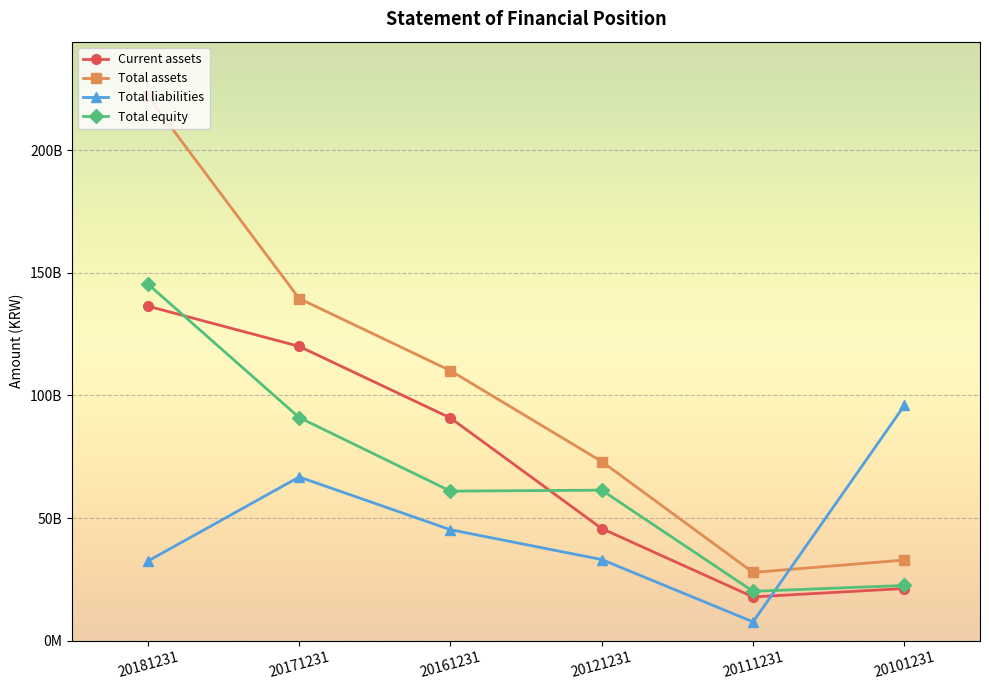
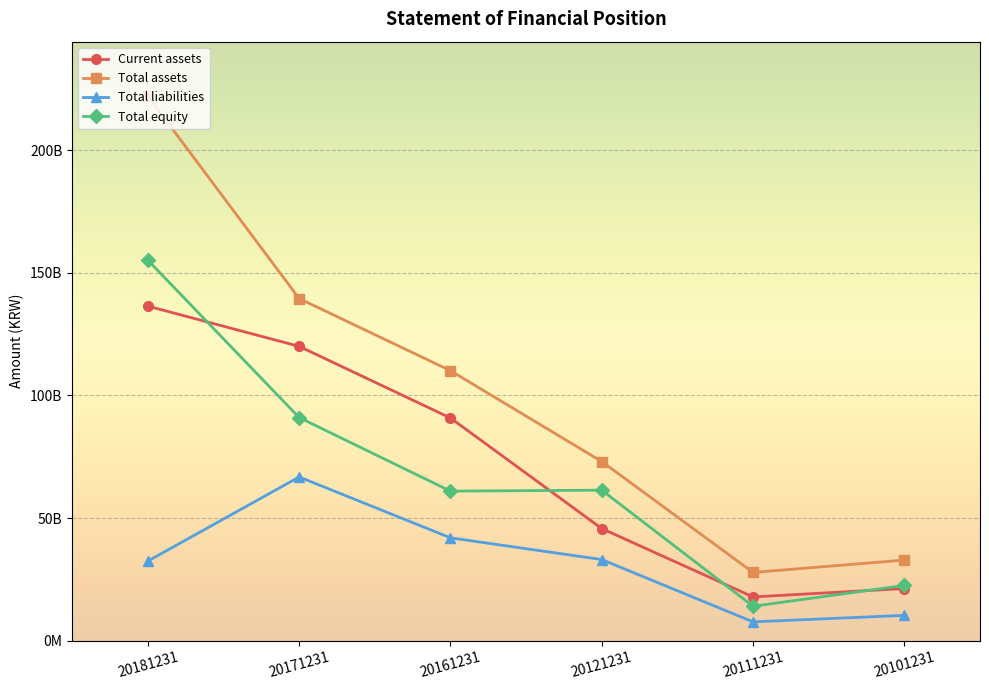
  {
    "Total liabilities": {
      "20181231": 32000000000,
      "20171231": 67000000000,
-     "20161231": 45000000000,
+     "20161231": 42000000000,
      "20121231": 33000000000,
      "20111231": 8000000000,
-     "20101231": 96000000000
+     "20101231": 10000000000
    },
    "Total equity": {
-     "20181231": 145000000000,
+     "20181231": 155000000000,
      "20171231": 91000000000,
      "20161231": 61000000000,
      "20121231": 61000000000,
-     "20111231": 20000000000,
+     "20111231": 14000000000,
      "20101231": 23000000000
    }
  }
